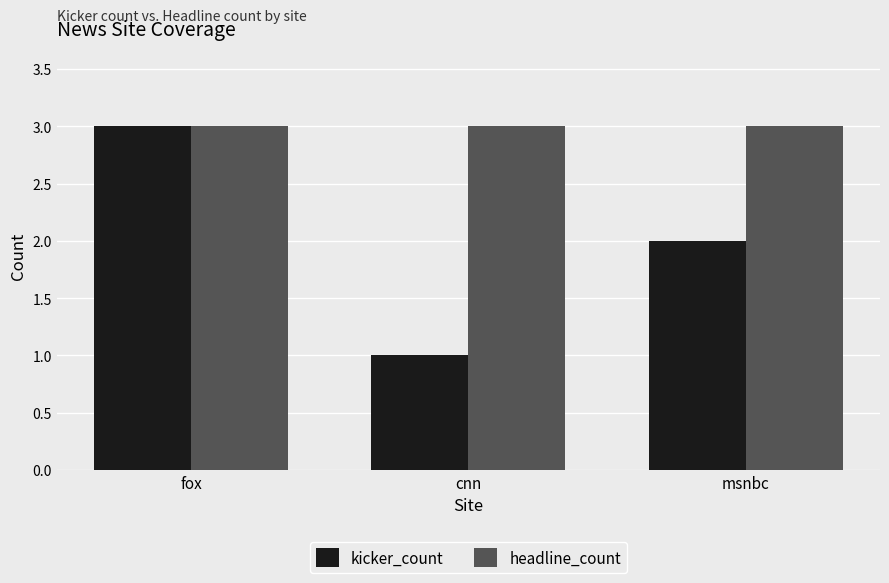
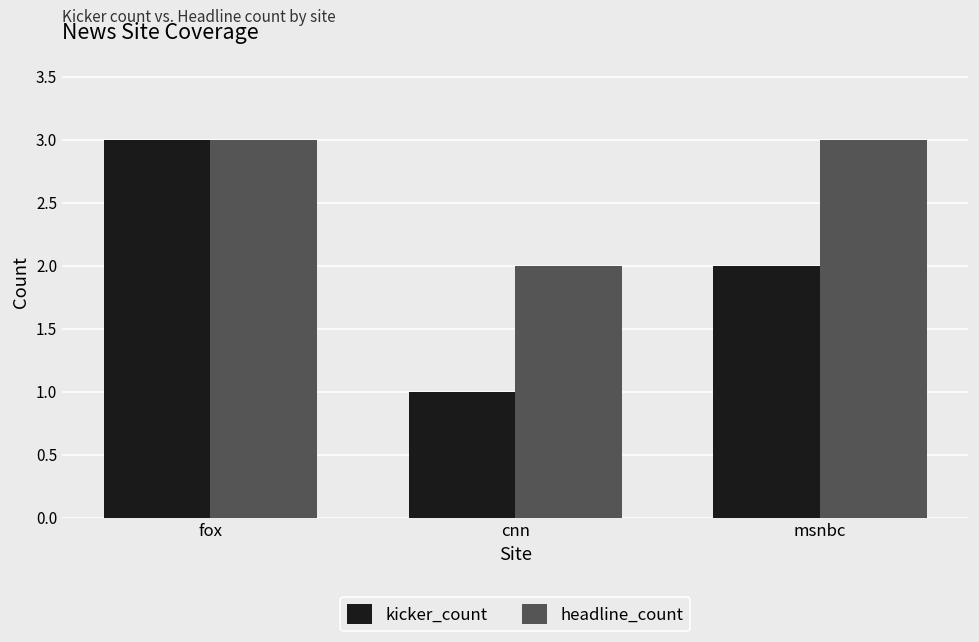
  {
    "kicker_count": {
      "fox": 3,
      "cnn": 1,
      "msnbc": 2
    },
    "headline_count": {
      "fox": 3,
-     "cnn": 3,
+     "cnn": 2,
      "msnbc": 3
    }
  }
